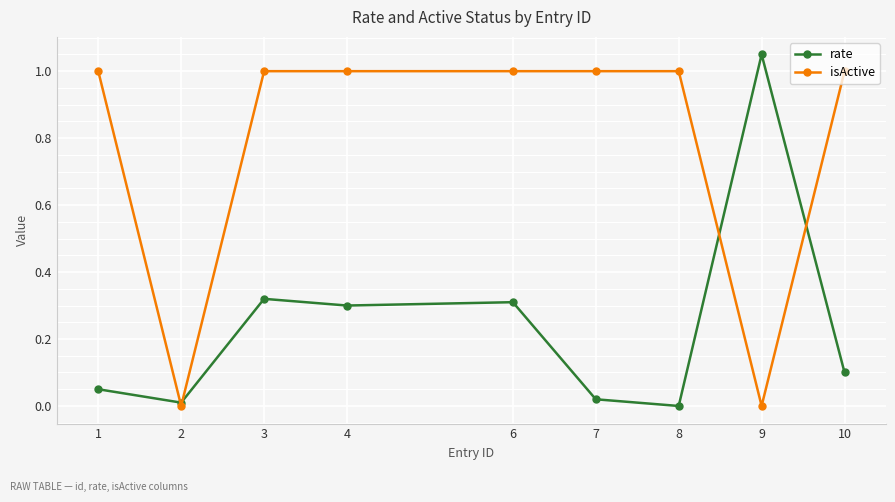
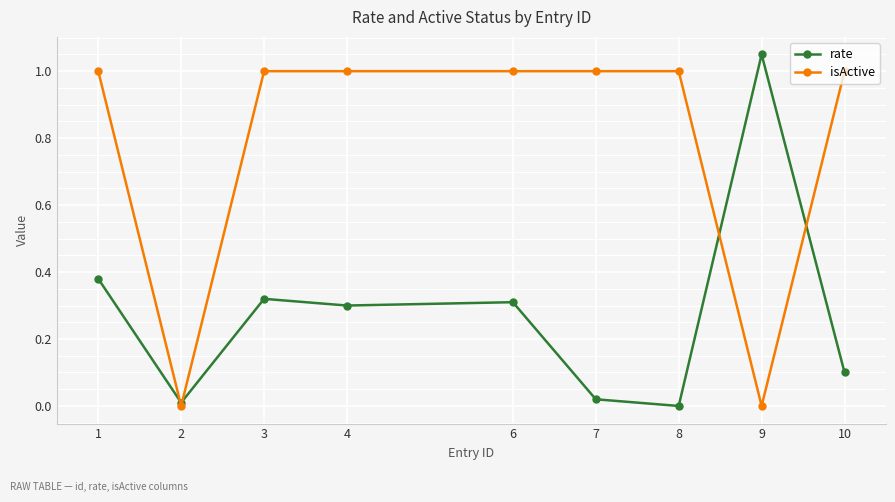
  {
    "rate": {
-     "1": 0.05,
+     "1": 0.38,
      "2": 0.01,
      "3": 0.32,
      "4": 0.30,
      "6": 0.31,
      "7": 0.02,
      "8": 0.00,
      "9": 1.05,
      "10": 0.10
    },
    "isActive": {
      "1": 1.00,
      "2": 0.00,
      "3": 1.00,
      "4": 1.00,
      "6": 1.00,
      "7": 1.00,
      "8": 1.00,
      "9": 0.00
    }
  }
